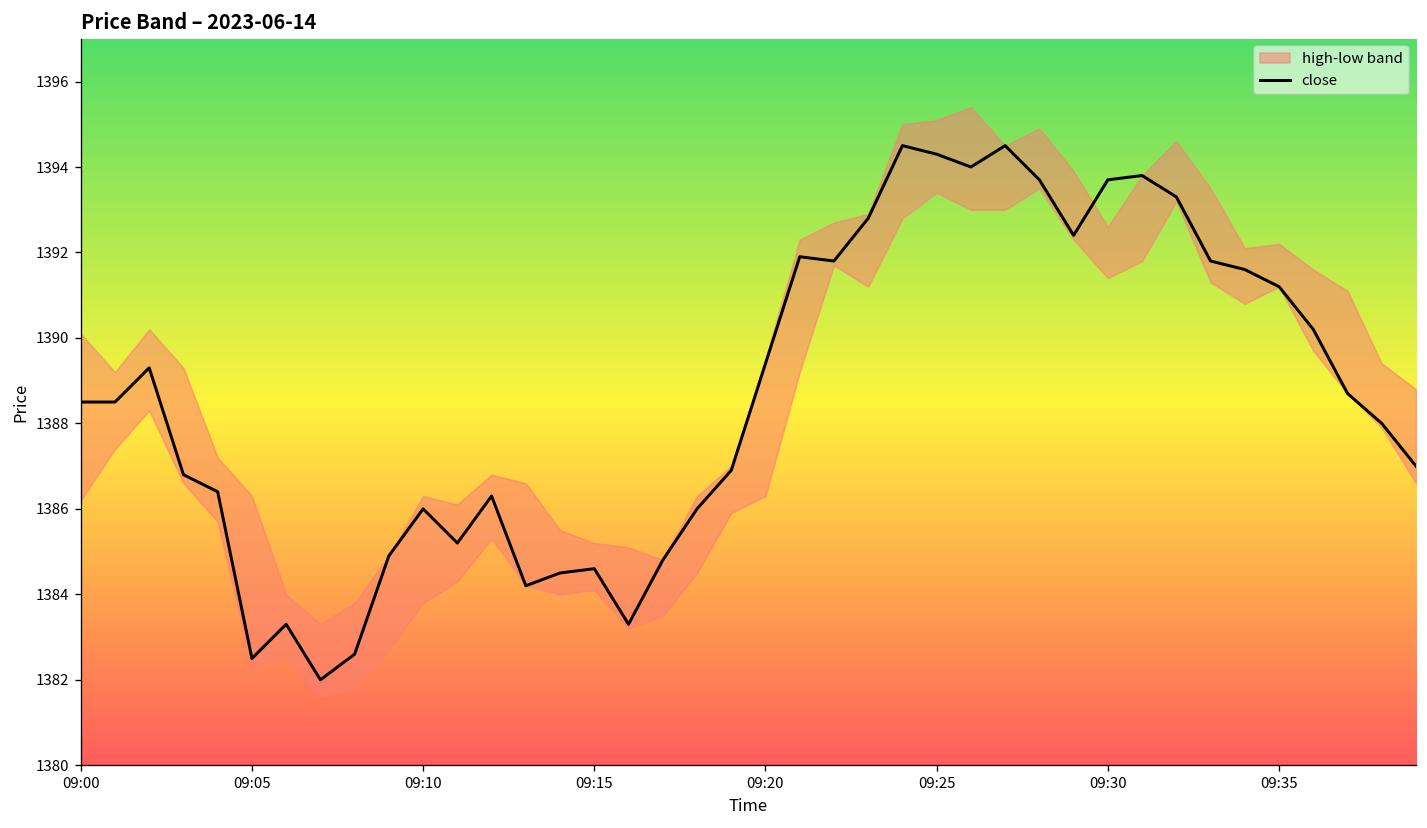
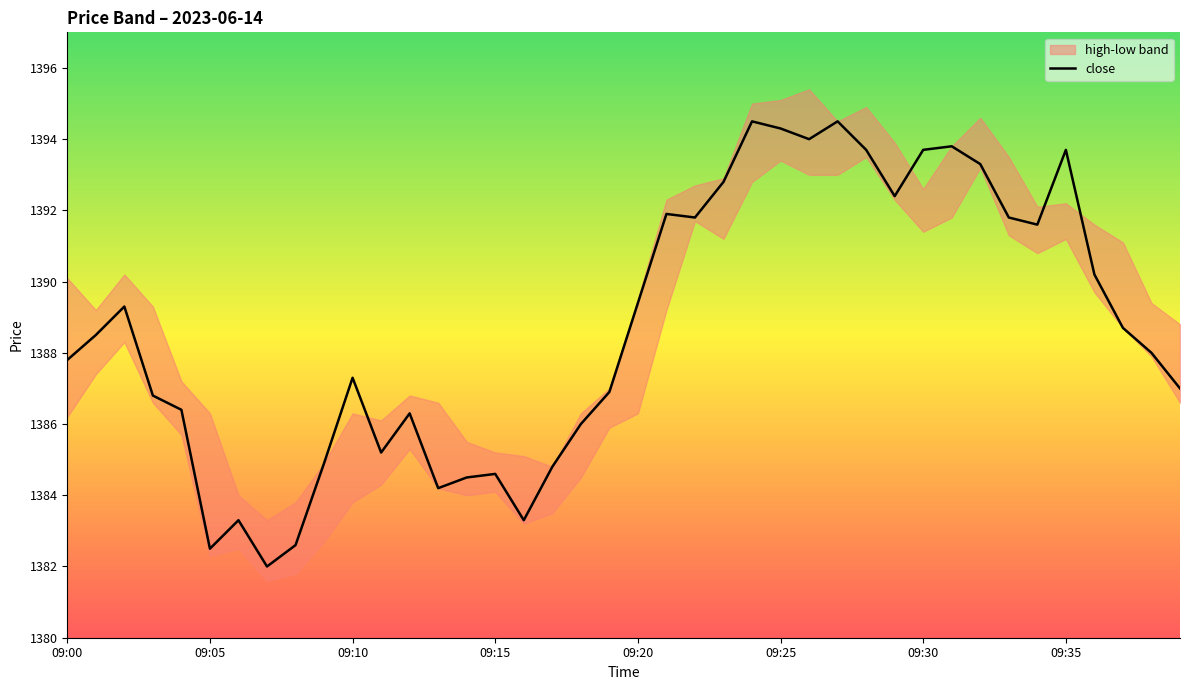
  {
    "close": {
-     "09:00": 1388.5,
+     "09:00": 1387.8,
      "09:05": 1382.5,
-     "09:10": 1386.0,
+     "09:10": 1387.3,
      "09:15": 1384.6,
      "09:20": 1389.4,
      "09:25": 1394.3,
      "09:30": 1393.7,
-     "09:35": 1391.2
+     "09:35": 1393.7
    }
  }
